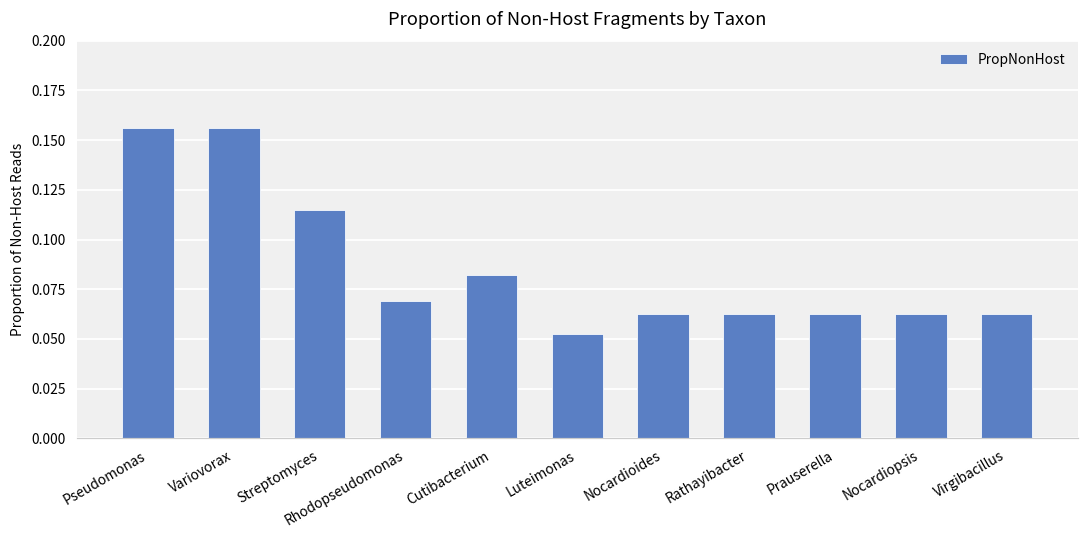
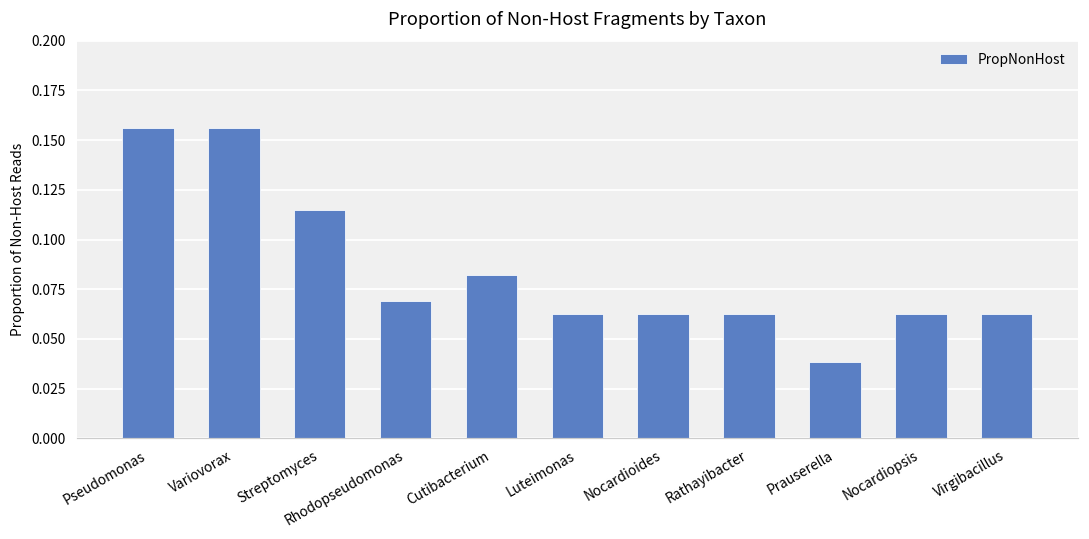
  {
    "Pseudomonas": 0.156,
    "Variovorax": 0.156,
    "Streptomyces": 0.115,
    "Rhodopseudomonas": 0.069,
    "Cutibacterium": 0.082,
-   "Luteimonas": 0.053,
+   "Luteimonas": 0.063,
    "Nocardioides": 0.063,
    "Rathayibacter": 0.063,
-   "Prauserella": 0.063,
+   "Prauserella": 0.038,
    "Nocardiopsis": 0.063,
    "Virgibacillus": 0.063
  }
